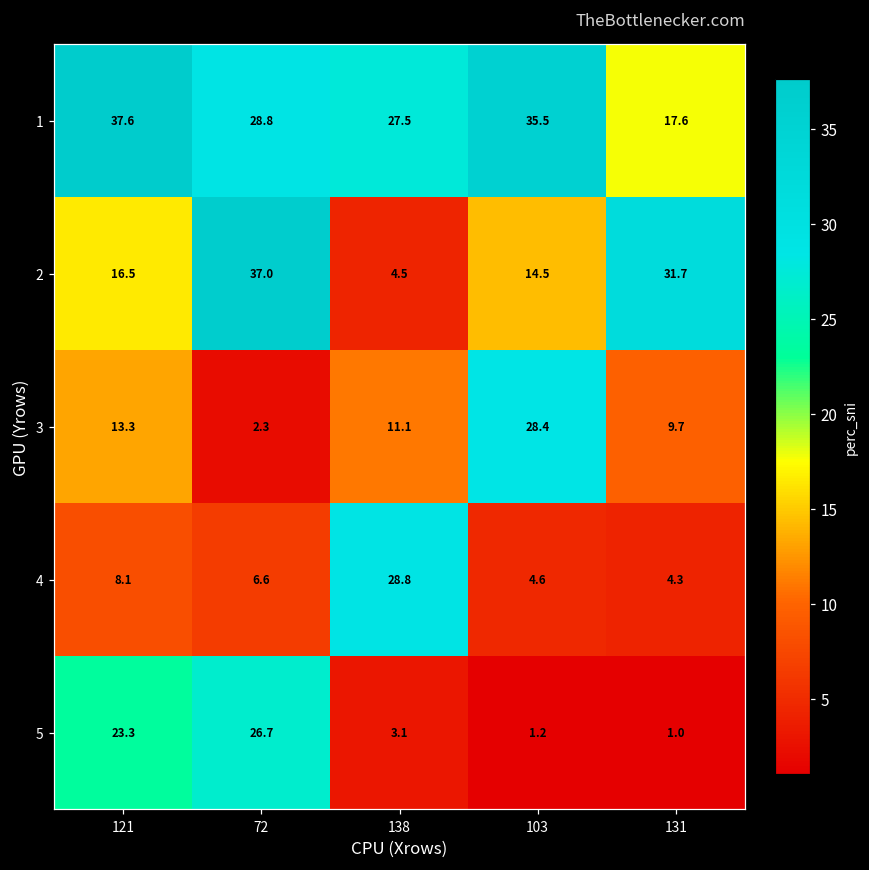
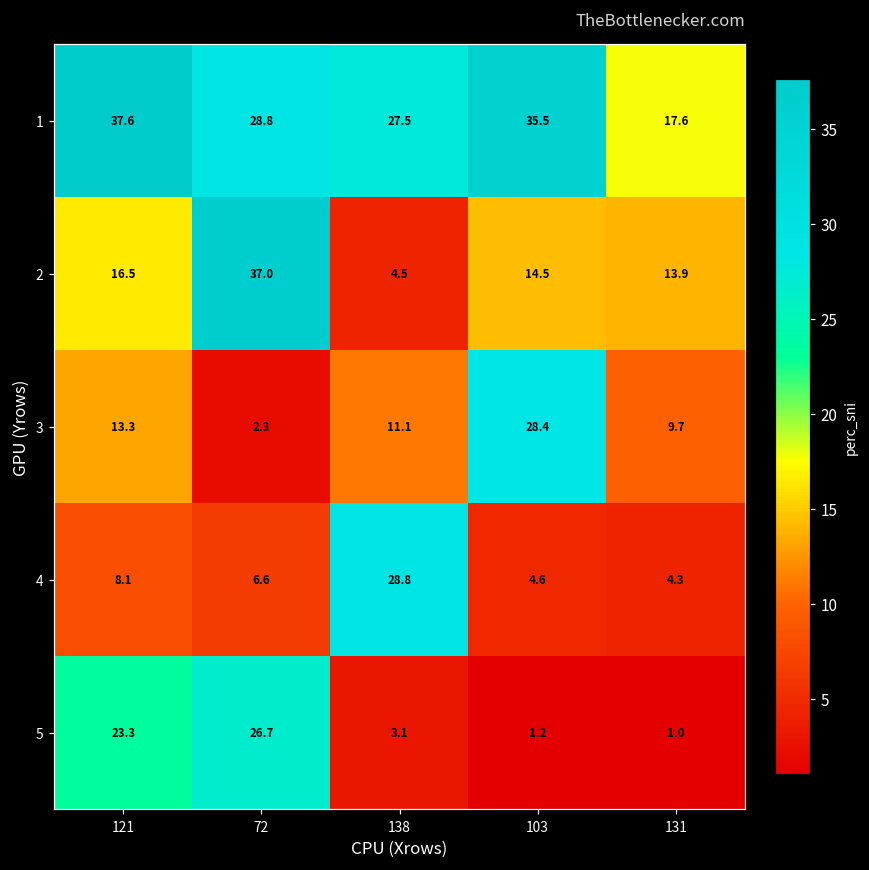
  {
    "1": {
      "121": 37.6,
      "72": 28.8,
      "138": 27.5,
      "103": 35.5,
      "131": 17.6
    },
    "2": {
      "121": 16.5,
      "72": 37.0,
      "138": 4.5,
      "103": 14.5,
-     "131": 31.7
+     "131": 13.9
    },
    "3": {
      "121": 13.3,
      "72": 2.3,
      "138": 11.1,
      "103": 28.4,
      "131": 9.7
    },
    "4": {
      "121": 8.1,
      "72": 6.6,
      "138": 28.8,
      "103": 4.6,
      "131": 4.3
    },
    "5": {
      "121": 23.3,
      "72": 26.7,
      "138": 3.1,
      "103": 1.2,
      "131": 1.0
    }
  }
